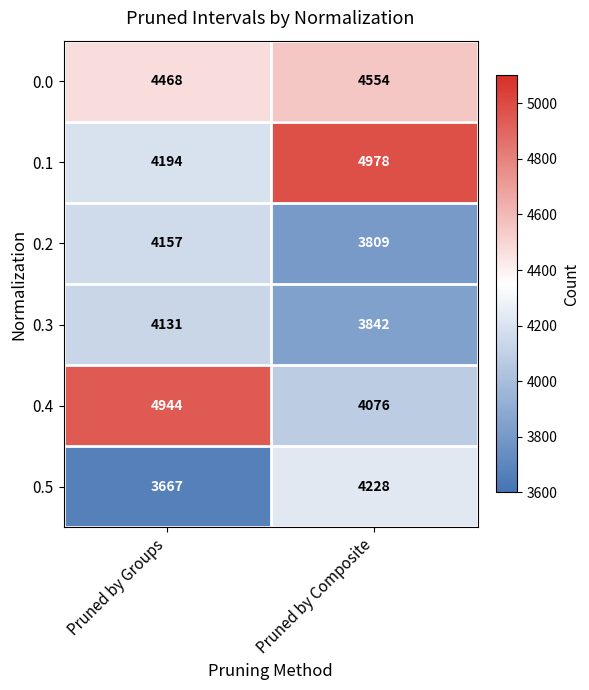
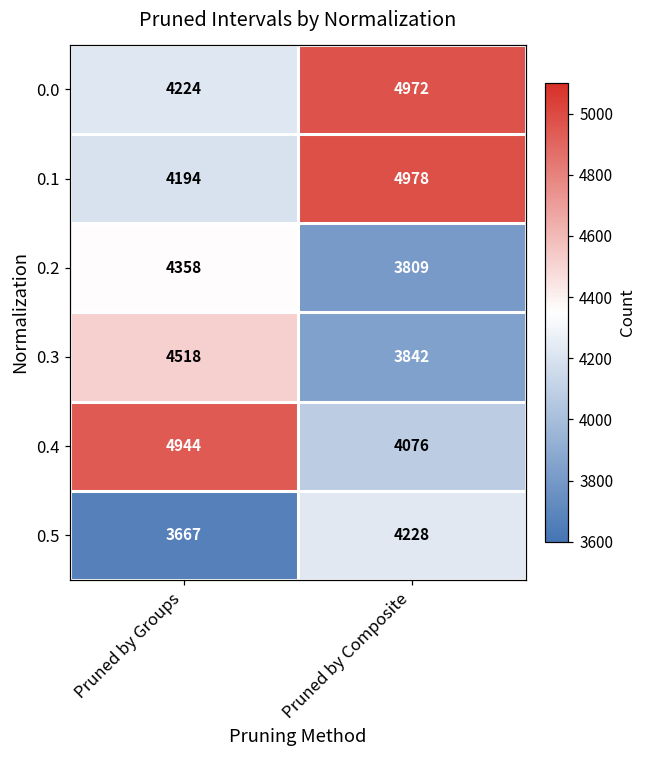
  {
    "0.0": {
-     "Pruned by Groups": 4468,
-     "Pruned by Composite": 4554
+     "Pruned by Groups": 4224,
+     "Pruned by Composite": 4972
    },
    "0.1": {
      "Pruned by Groups": 4194,
      "Pruned by Composite": 4978
    },
    "0.2": {
-     "Pruned by Groups": 4157,
+     "Pruned by Groups": 4358,
      "Pruned by Composite": 3809
    },
    "0.3": {
-     "Pruned by Groups": 4131,
+     "Pruned by Groups": 4518,
      "Pruned by Composite": 3842
    },
    "0.4": {
      "Pruned by Groups": 4944,
      "Pruned by Composite": 4076
    },
    "0.5": {
      "Pruned by Groups": 3667,
      "Pruned by Composite": 4228
    }
  }
